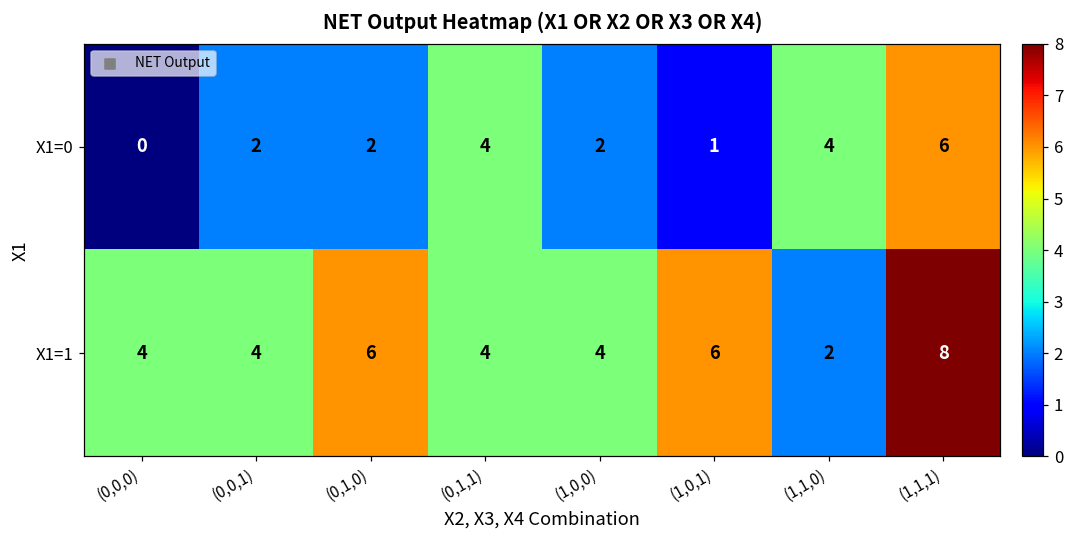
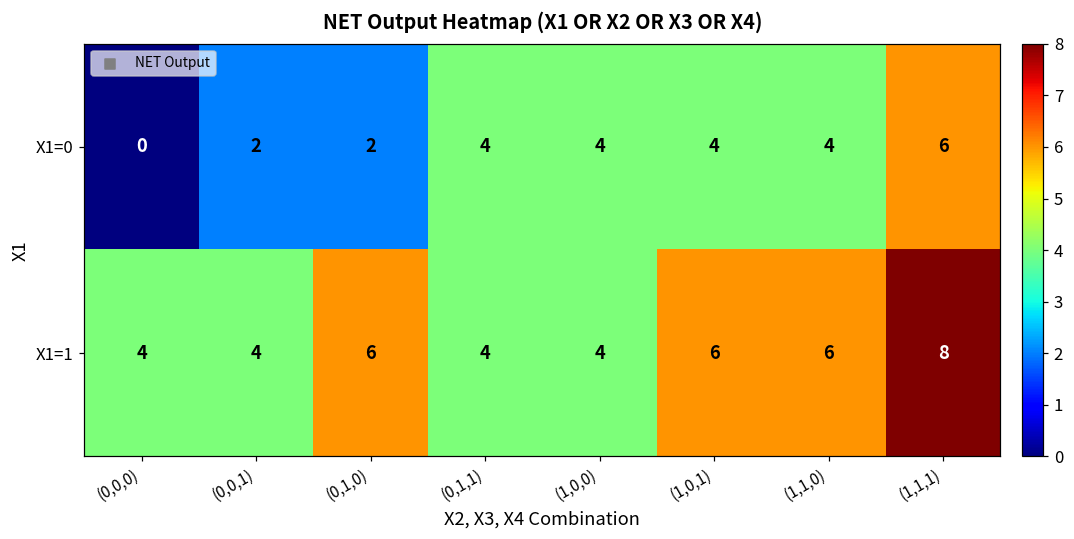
  {
    "X1=0": {
      "(0,0,0)": 0,
      "(0,0,1)": 2,
      "(0,1,0)": 2,
      "(0,1,1)": 4,
-     "(1,0,0)": 2,
-     "(1,0,1)": 1,
+     "(1,0,0)": 4,
+     "(1,0,1)": 4,
      "(1,1,0)": 4,
      "(1,1,1)": 6
    },
    "X1=1": {
      "(0,0,0)": 4,
      "(0,0,1)": 4,
      "(0,1,0)": 6,
      "(0,1,1)": 4,
      "(1,0,0)": 4,
      "(1,0,1)": 6,
-     "(1,1,0)": 2,
+     "(1,1,0)": 6,
      "(1,1,1)": 8
    }
  }
